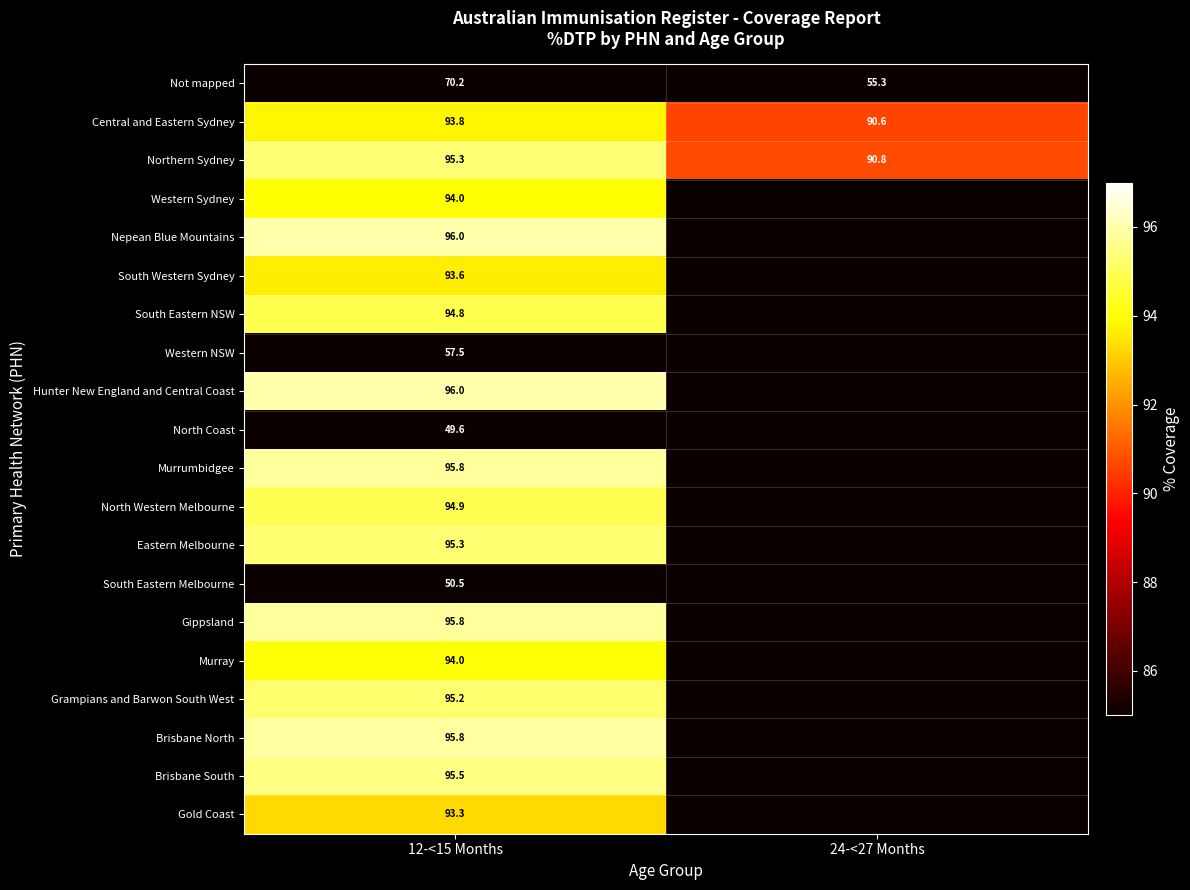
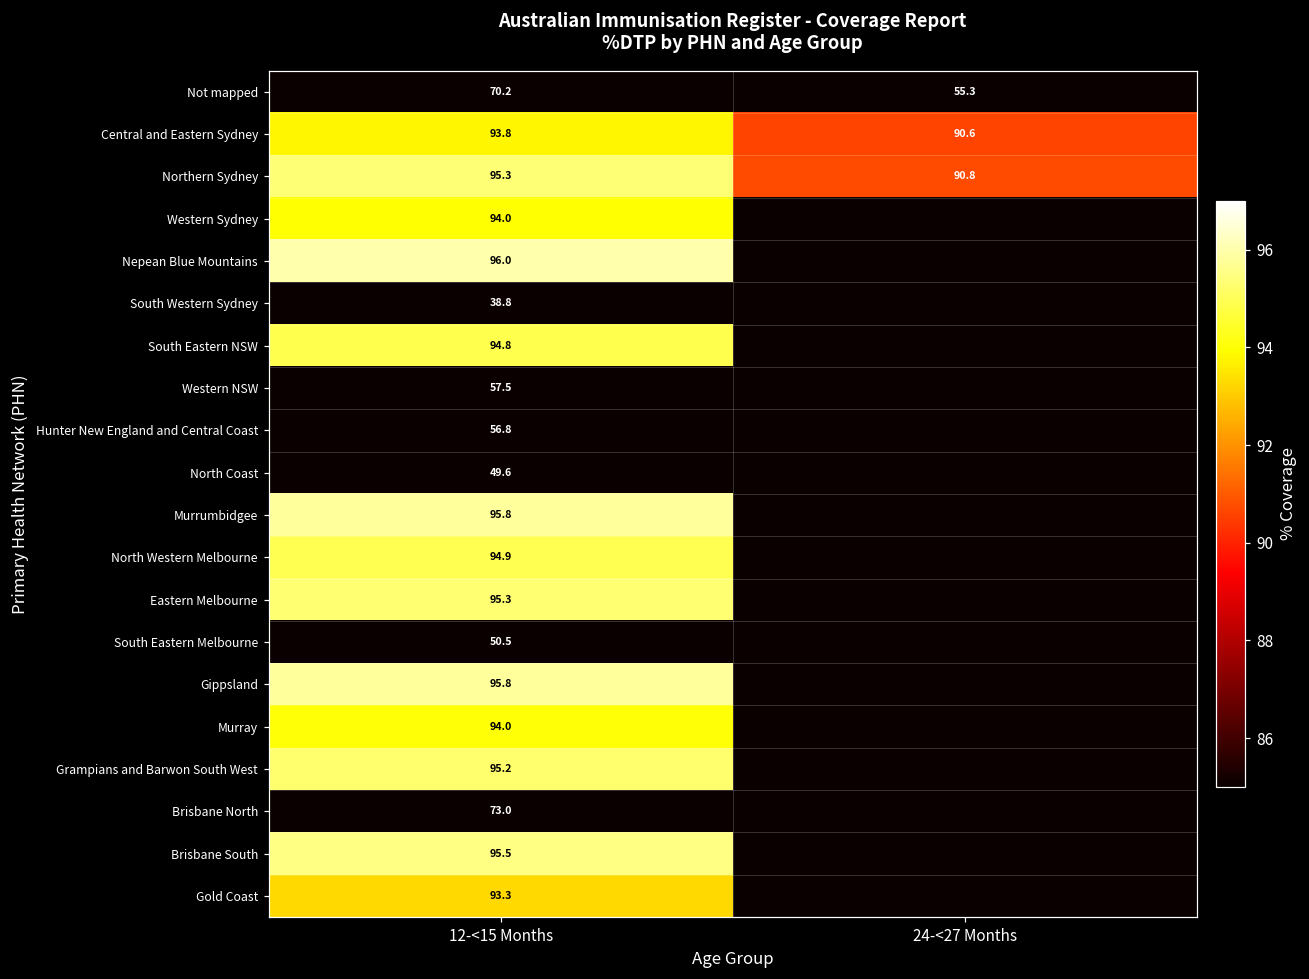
  {
    "Not mapped": {
      "12-<15 Months": 70.2,
      "24-<27 Months": 55.3
    },
    "Central and Eastern Sydney": {
      "12-<15 Months": 93.8,
      "24-<27 Months": 90.6
    },
    "Northern Sydney": {
      "12-<15 Months": 95.3,
      "24-<27 Months": 90.8
    },
    "Western Sydney": {
      "12-<15 Months": 94.0
    },
    "Nepean Blue Mountains": {
      "12-<15 Months": 96.0
    },
    "South Western Sydney": {
-     "12-<15 Months": 93.6
+     "12-<15 Months": 38.8
    },
    "South Eastern NSW": {
      "12-<15 Months": 94.8
    },
    "Western NSW": {
      "12-<15 Months": 57.5
    },
    "Hunter New England and Central Coast": {
-     "12-<15 Months": 96.0
+     "12-<15 Months": 56.8
    },
    "North Coast": {
      "12-<15 Months": 49.6
    },
    "Murrumbidgee": {
      "12-<15 Months": 95.8
    },
    "North Western Melbourne": {
      "12-<15 Months": 94.9
    },
    "Eastern Melbourne": {
      "12-<15 Months": 95.3
    },
    "South Eastern Melbourne": {
      "12-<15 Months": 50.5
    },
    "Gippsland": {
      "12-<15 Months": 95.8
    },
    "Murray": {
      "12-<15 Months": 94.0
    },
    "Grampians and Barwon South West": {
      "12-<15 Months": 95.2
    },
    "Brisbane North": {
-     "12-<15 Months": 95.8
+     "12-<15 Months": 73.0
    },
    "Brisbane South": {
      "12-<15 Months": 95.5
    },
    "Gold Coast": {
      "12-<15 Months": 93.3
    }
  }
